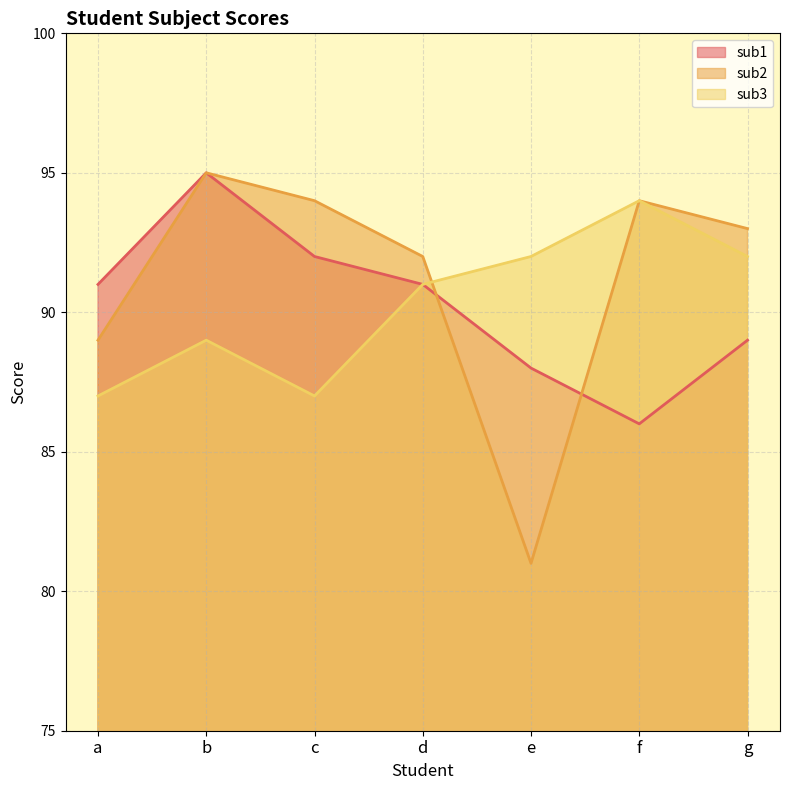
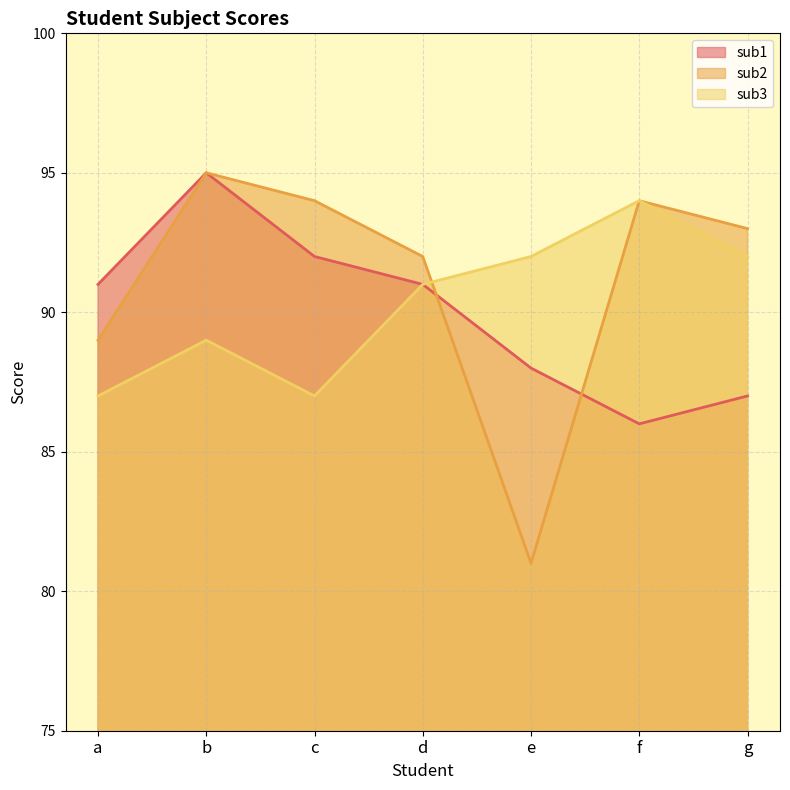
  {
    "sub1": {
      "a": 91,
      "c": 92,
      "e": 88,
      "f": 86,
-     "g": 89
+     "g": 87
    }
  }
